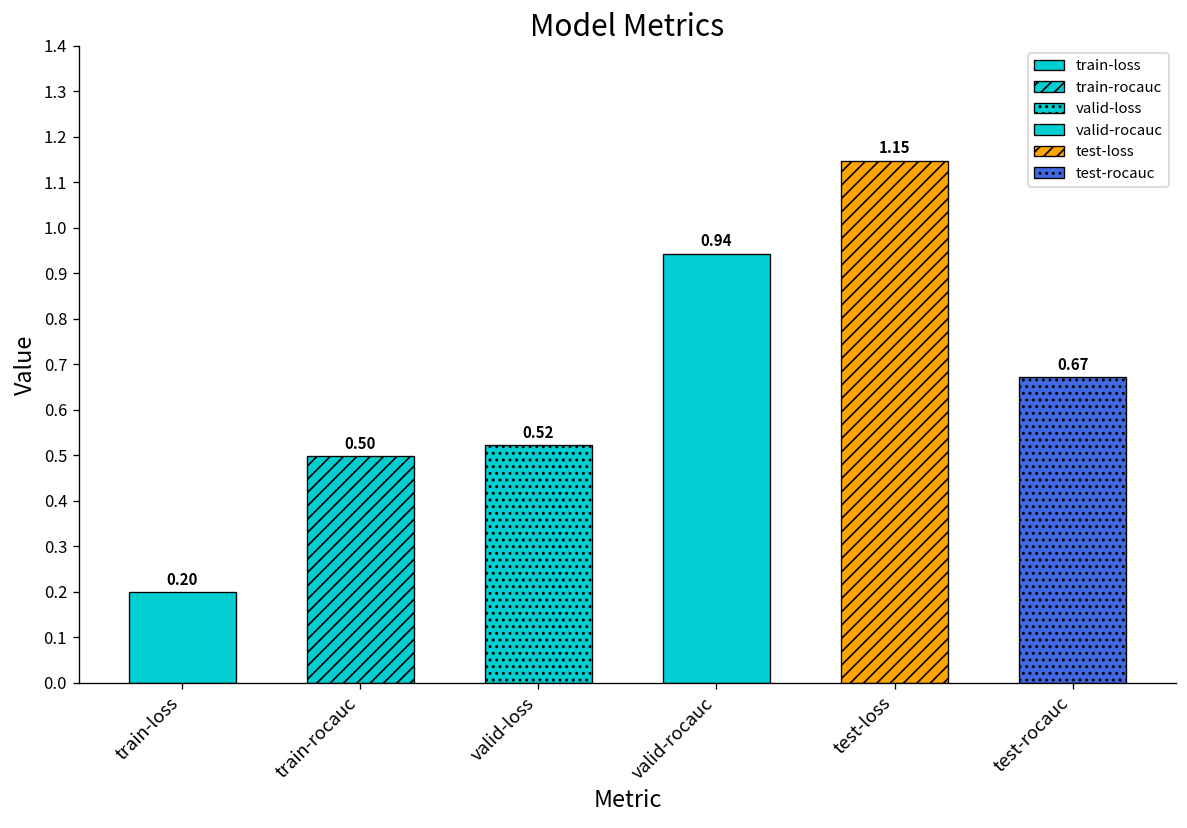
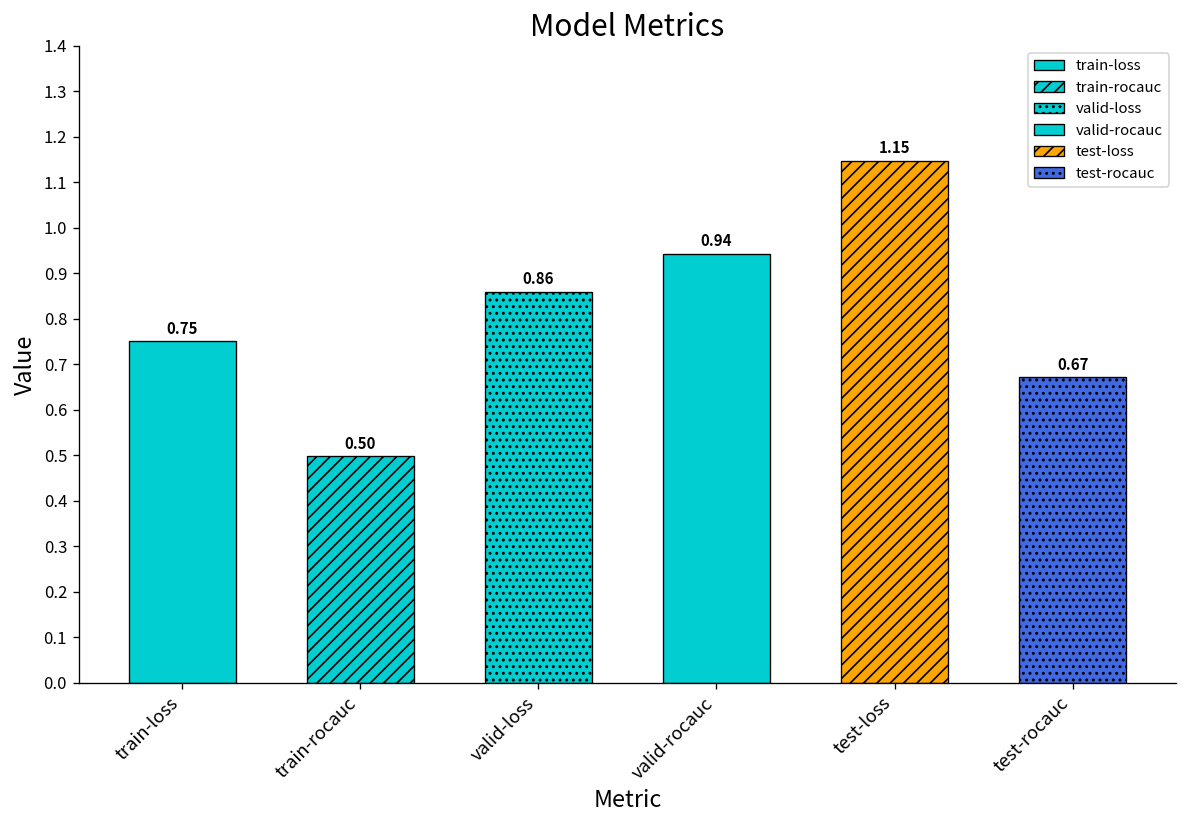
  {
-   "train-loss": 0.20,
+   "train-loss": 0.75,
    "train-rocauc": 0.50,
-   "valid-loss": 0.52,
+   "valid-loss": 0.86,
    "valid-rocauc": 0.94,
    "test-loss": 1.15,
    "test-rocauc": 0.67
  }
